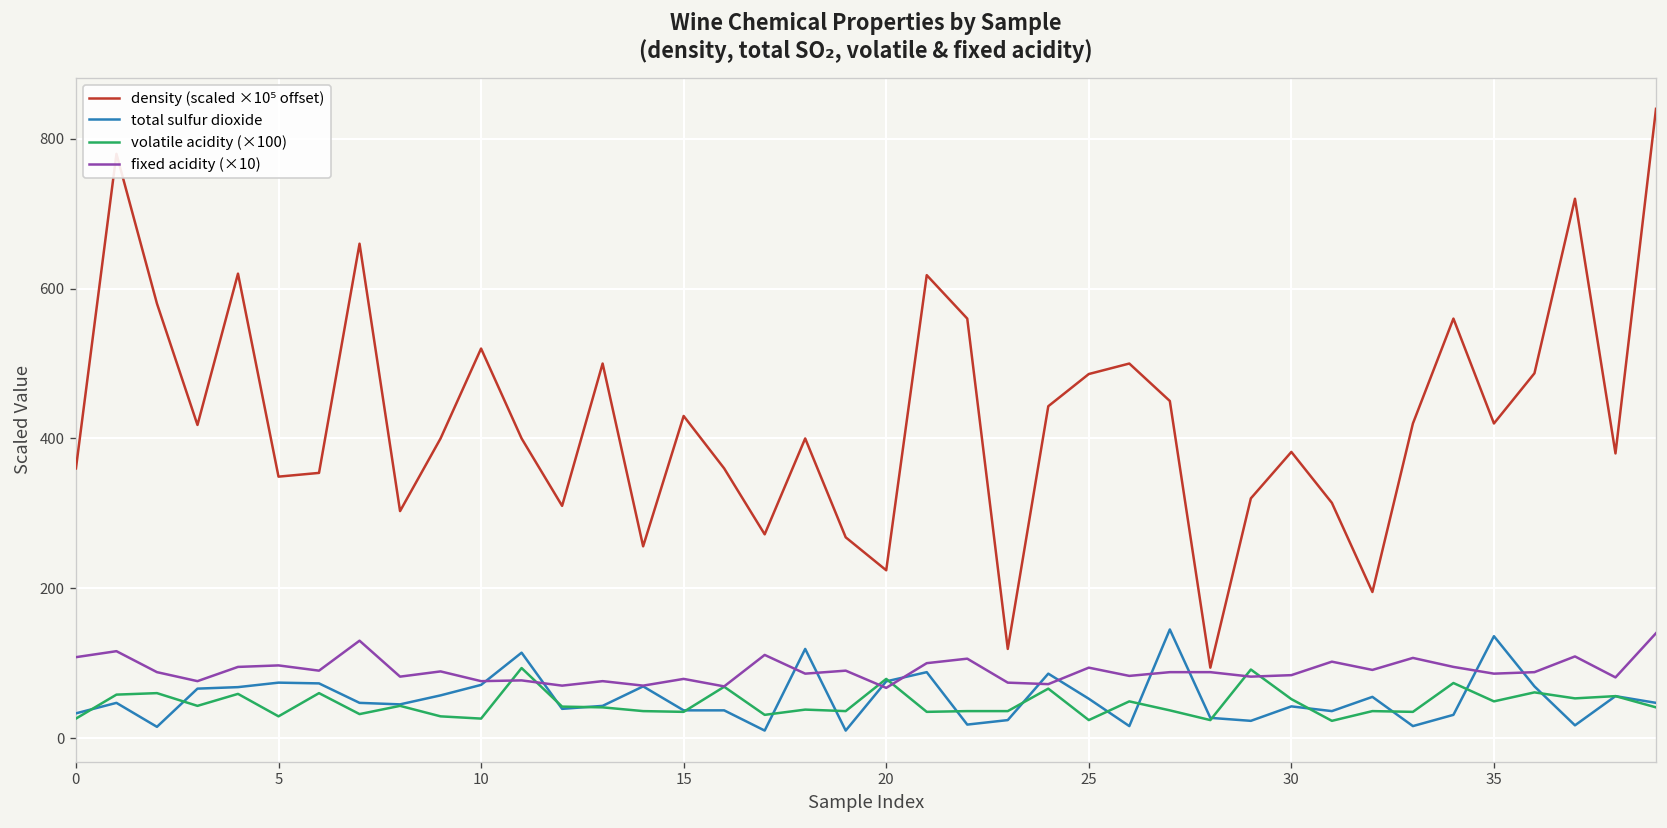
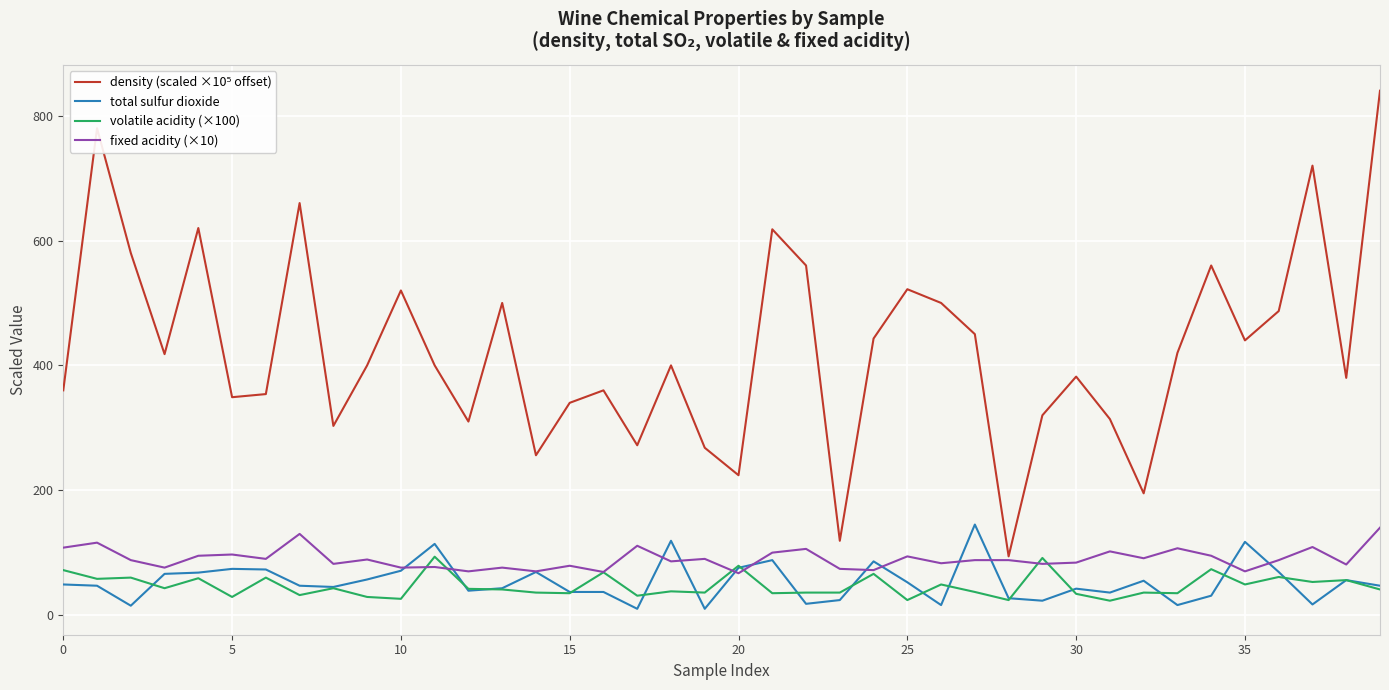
  {
    "density (scaled ×10⁵ offset)": {
      "0": 360,
      "5": 350,
      "10": 520,
-     "15": 430,
+     "15": 340,
      "20": 220,
-     "25": 490,
+     "25": 520,
      "30": 380,
-     "35": 420
+     "35": 440
    },
    "total sulfur dioxide": {
-     "0": 30,
+     "0": 50,
      "5": 70,
      "10": 70,
      "25": 50,
      "30": 40,
-     "35": 140
+     "35": 120
    },
    "volatile acidity (×100)": {
-     "0": 30,
+     "0": 70,
      "5": 30,
      "10": 30,
      "25": 20,
-     "30": 50,
+     "30": 30,
      "35": 50
    },
    "fixed acidity (×10)": {
      "0": 110,
      "5": 100,
      "10": 80,
      "15": 80,
      "20": 70,
      "25": 90,
      "30": 80,
-     "35": 90
+     "35": 70
    }
  }
